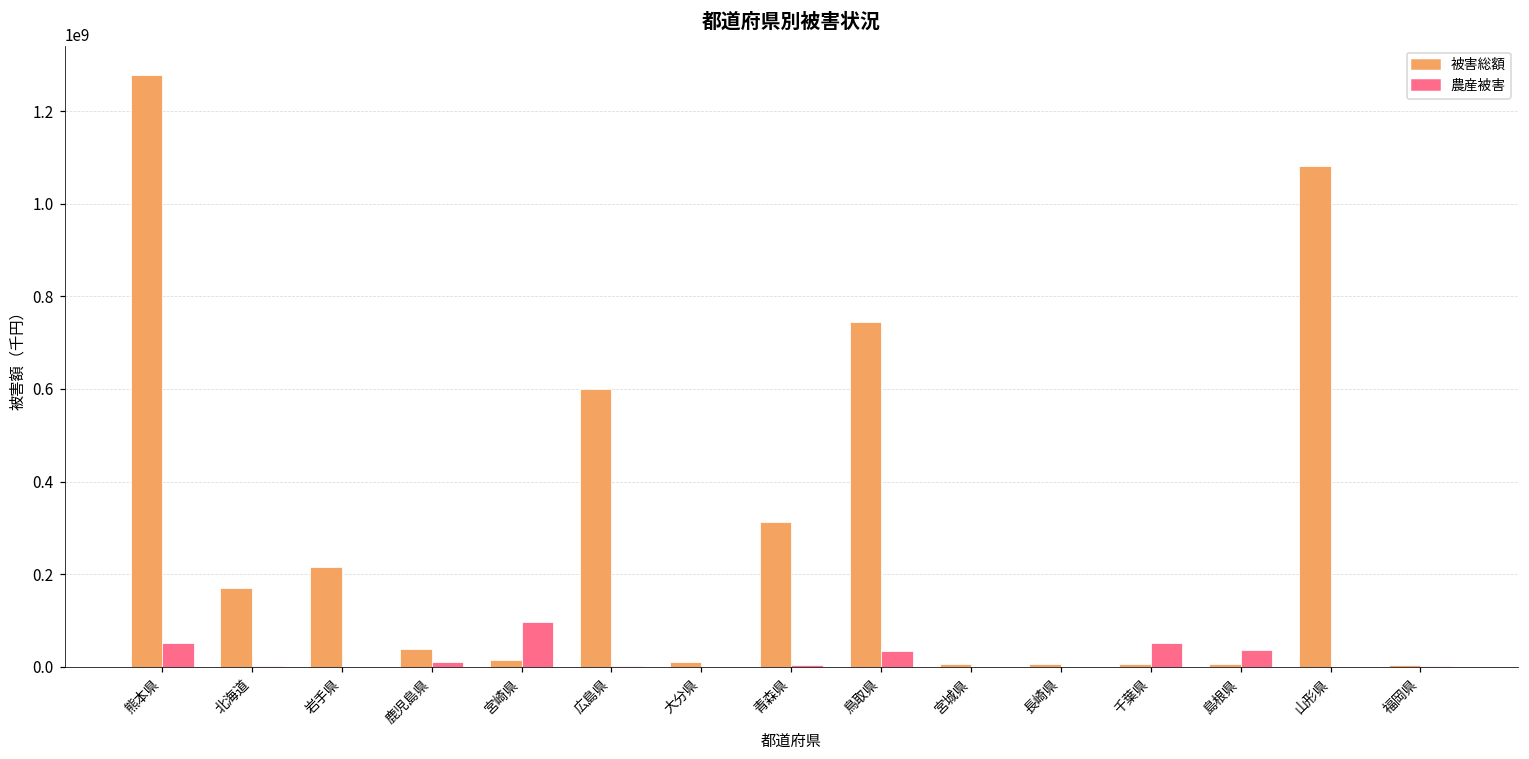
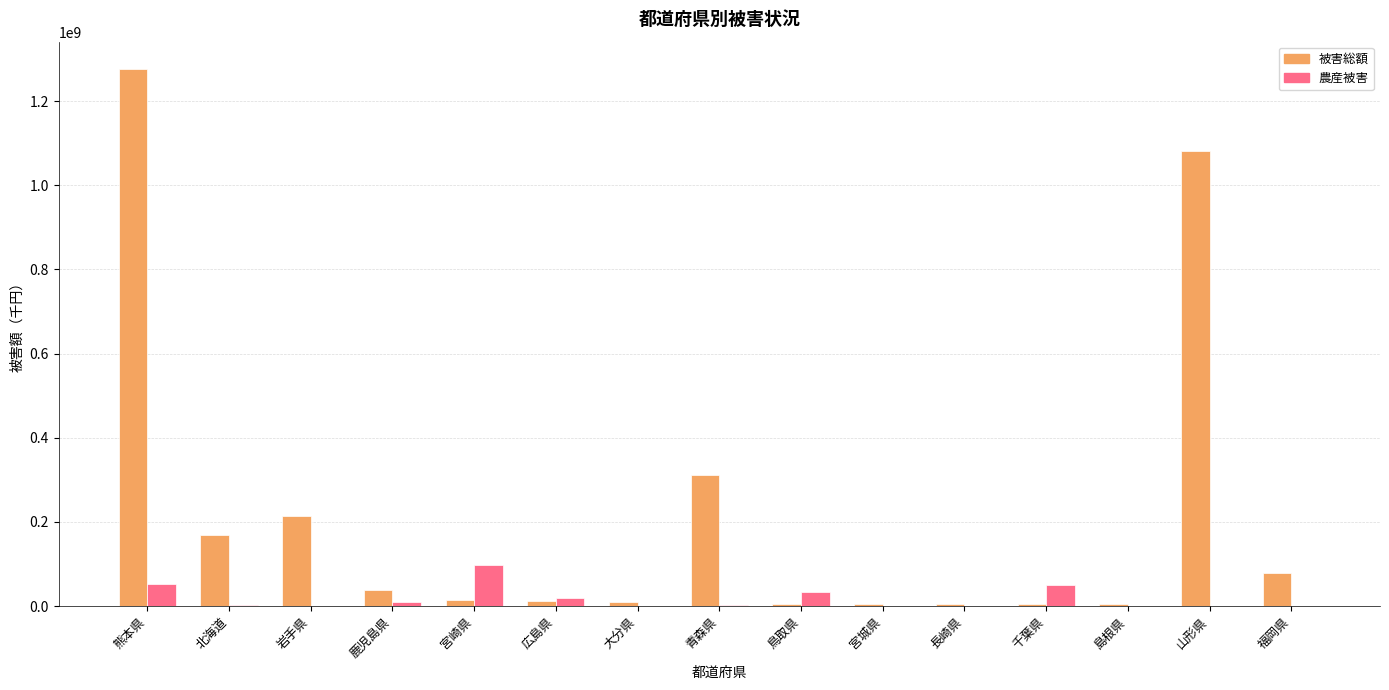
  {
    "被害総額": {
      "熊本県": 1280000000,
      "北海道": 170000000,
      "岩手県": 210000000,
      "鹿児島県": 40000000,
      "宮崎県": 10000000,
-     "広島県": 600000000,
+     "広島県": 10000000,
      "大分県": 10000000,
      "青森県": 310000000,
-     "鳥取県": 740000000,
+     "鳥取県": 10000000,
      "宮城県": 10000000,
      "山形県": 1080000000,
-     "福岡県": 0
+     "福岡県": 80000000
    },
    "農産被害": {
      "熊本県": 50000000,
      "鹿児島県": 10000000,
      "宮崎県": 100000000,
-     "広島県": 0,
+     "広島県": 20000000,
      "鳥取県": 30000000,
      "千葉県": 50000000,
-     "島根県": 40000000
+     "島根県": 0
    }
  }
